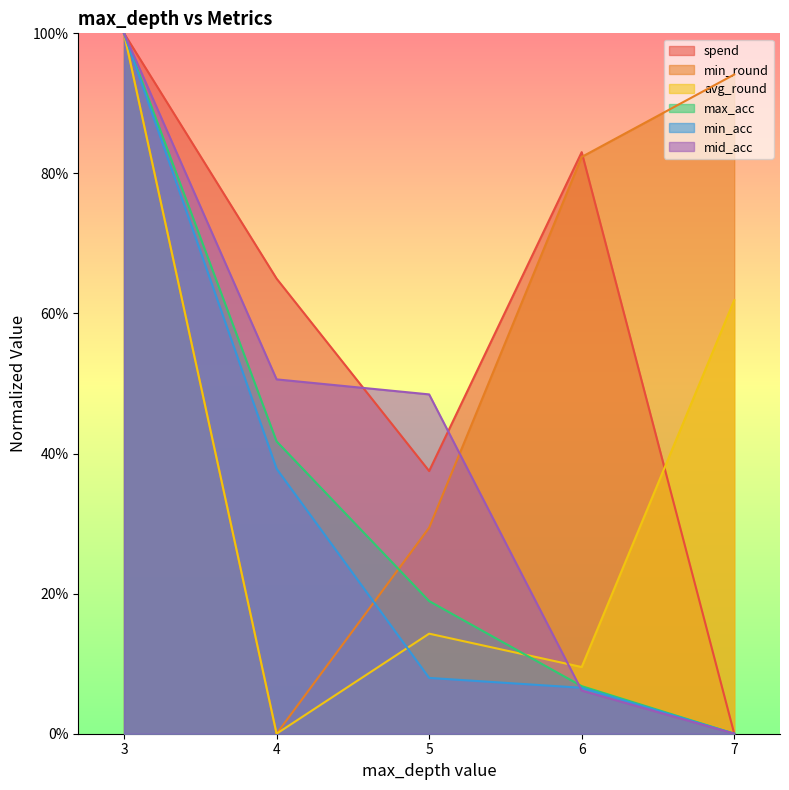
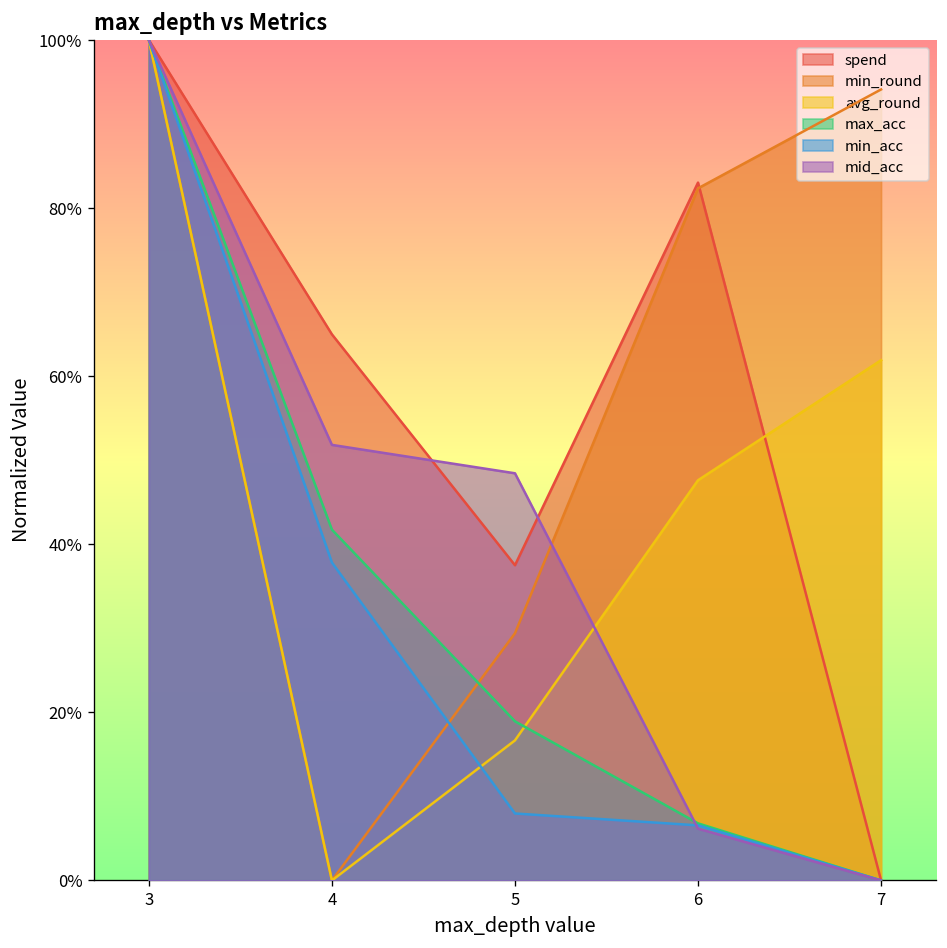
  {
    "avg_round": {
-     "5": "14%",
-     "6": "10%",
+     "5": "17%",
+     "6": "48%",
      "7": "62%"
    },
    "max_acc": {
      "4": "42%",
      "5": "19%"
    },
    "min_acc": {
      "4": "38%",
      "5": "8%"
    },
    "mid_acc": {
-     "4": "51%",
+     "4": "52%",
      "5": "48%",
      "6": "6%"
    }
  }
